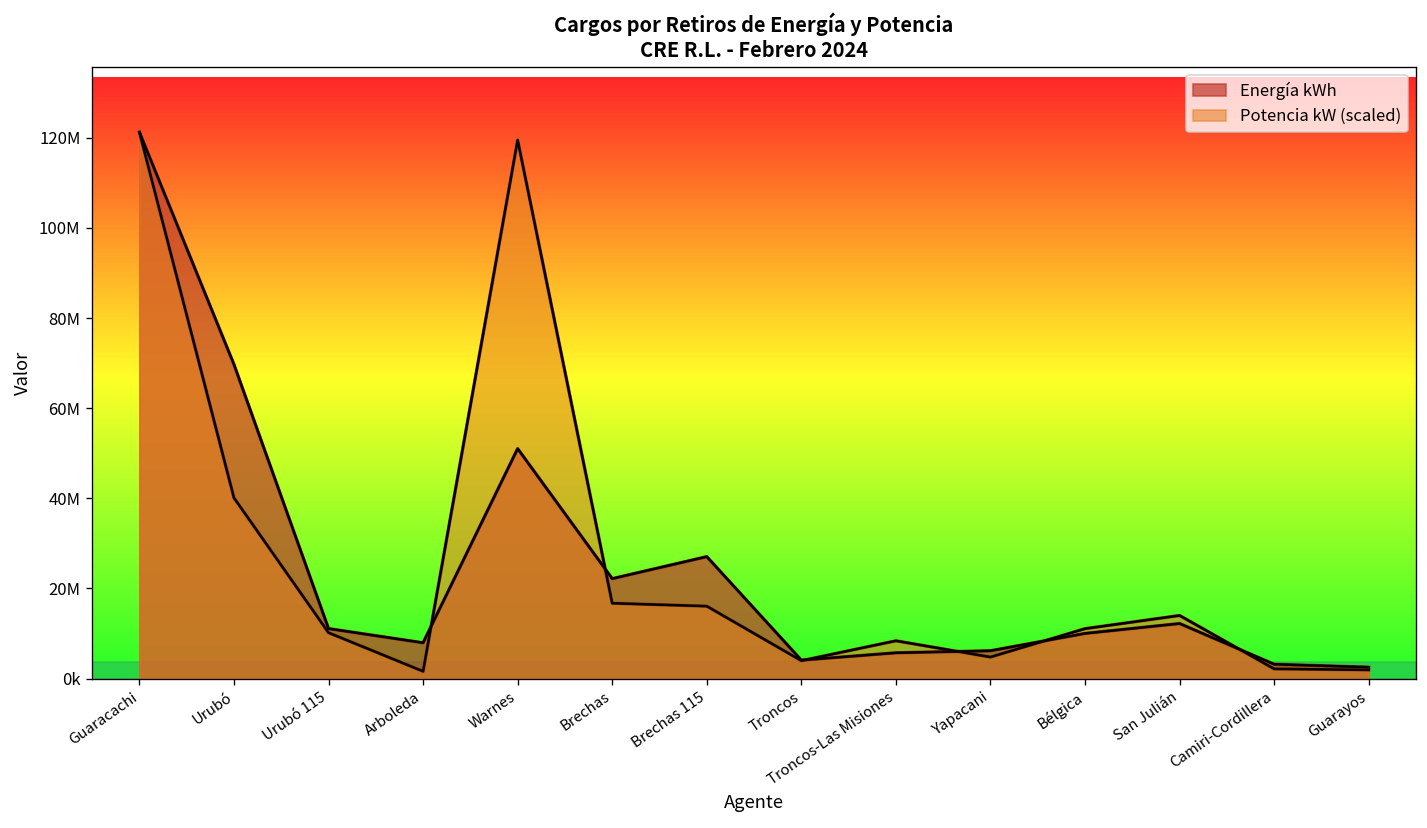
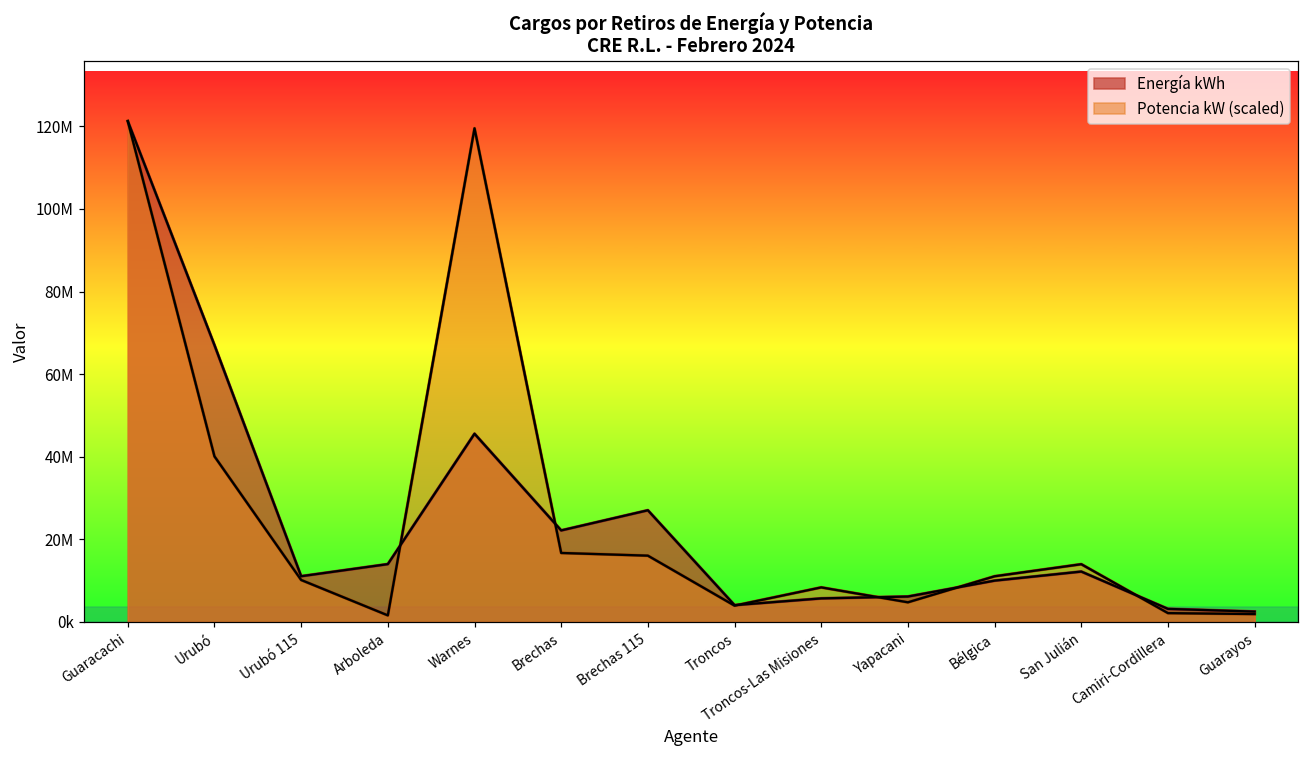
  {
    "Energía kWh": {
-     "Urubó": 70000000,
+     "Urubó": 67000000,
      "Urubó 115": 11000000,
-     "Arboleda": 8000000,
-     "Warnes": 51000000,
+     "Arboleda": 14000000,
+     "Warnes": 46000000,
      "Brechas": 22000000,
      "Brechas 115": 27000000,
      "Troncos-Las Misiones": 6000000,
      "Yapacani": 6000000,
      "Bélgica": 10000000,
      "San Julián": 12000000
    },
    "Potencia kW (scaled)": {
      "Urubó": 40000000,
      "Urubó 115": 10000000,
      "Warnes": 119000000,
      "Brechas": 17000000,
      "Brechas 115": 16000000,
      "Troncos-Las Misiones": 8000000,
      "Yapacani": 5000000,
      "Bélgica": 11000000,
      "San Julián": 14000000
    }
  }
